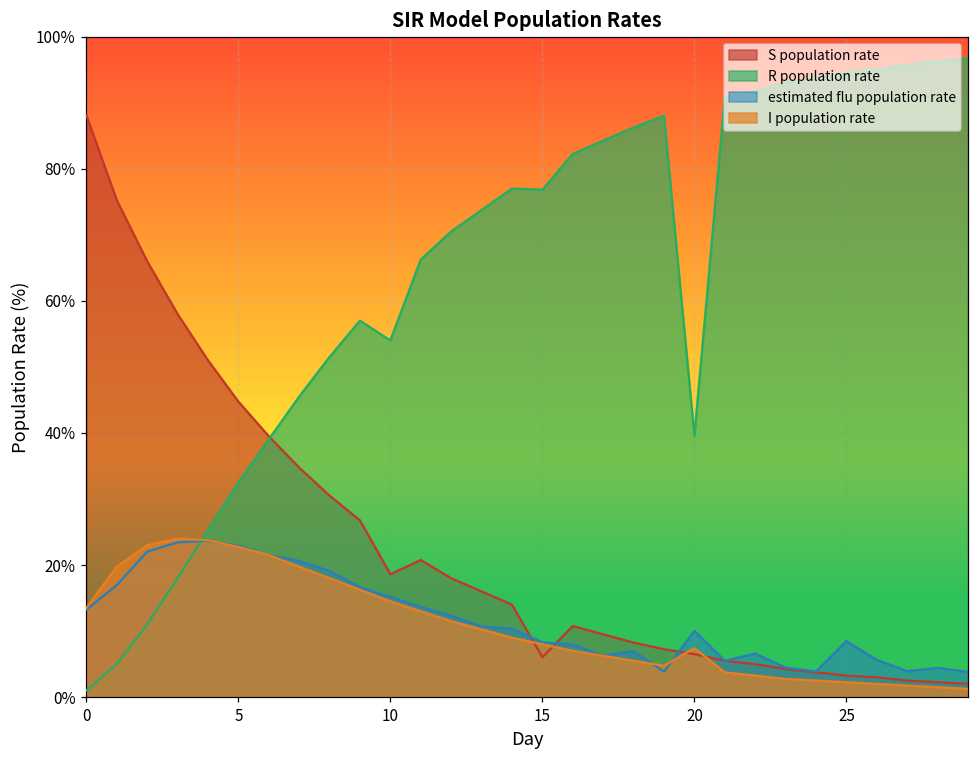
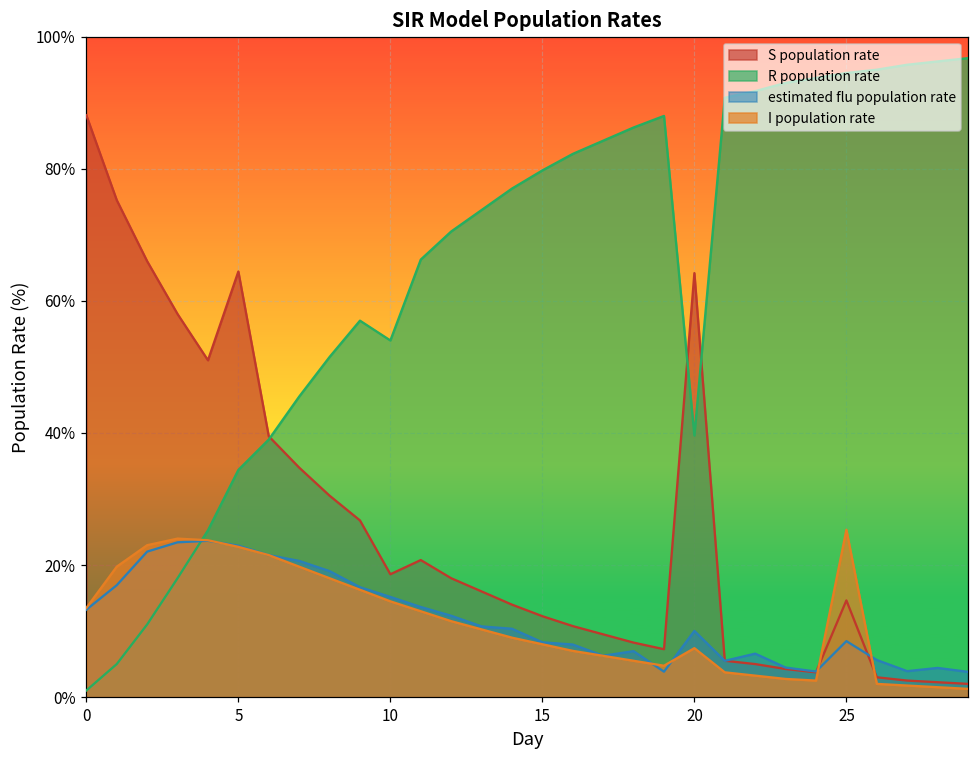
  {
    "S population rate": {
      "0": "88%",
-     "5": "45%",
+     "5": "64%",
      "10": "19%",
-     "15": "6%",
-     "20": "7%",
-     "25": "3%"
+     "15": "12%",
+     "20": "64%",
+     "25": "15%"
    },
    "R population rate": {
      "0": "1%",
-     "5": "33%",
+     "5": "34%",
      "10": "54%",
-     "15": "77%",
+     "15": "80%",
      "20": "40%"
    },
    "estimated flu population rate": {
      "10": "15%",
      "20": "10%",
      "25": "8%"
    },
    "I population rate": {
      "10": "15%",
      "20": "7%",
-     "25": "2%"
+     "25": "25%"
    }
  }
